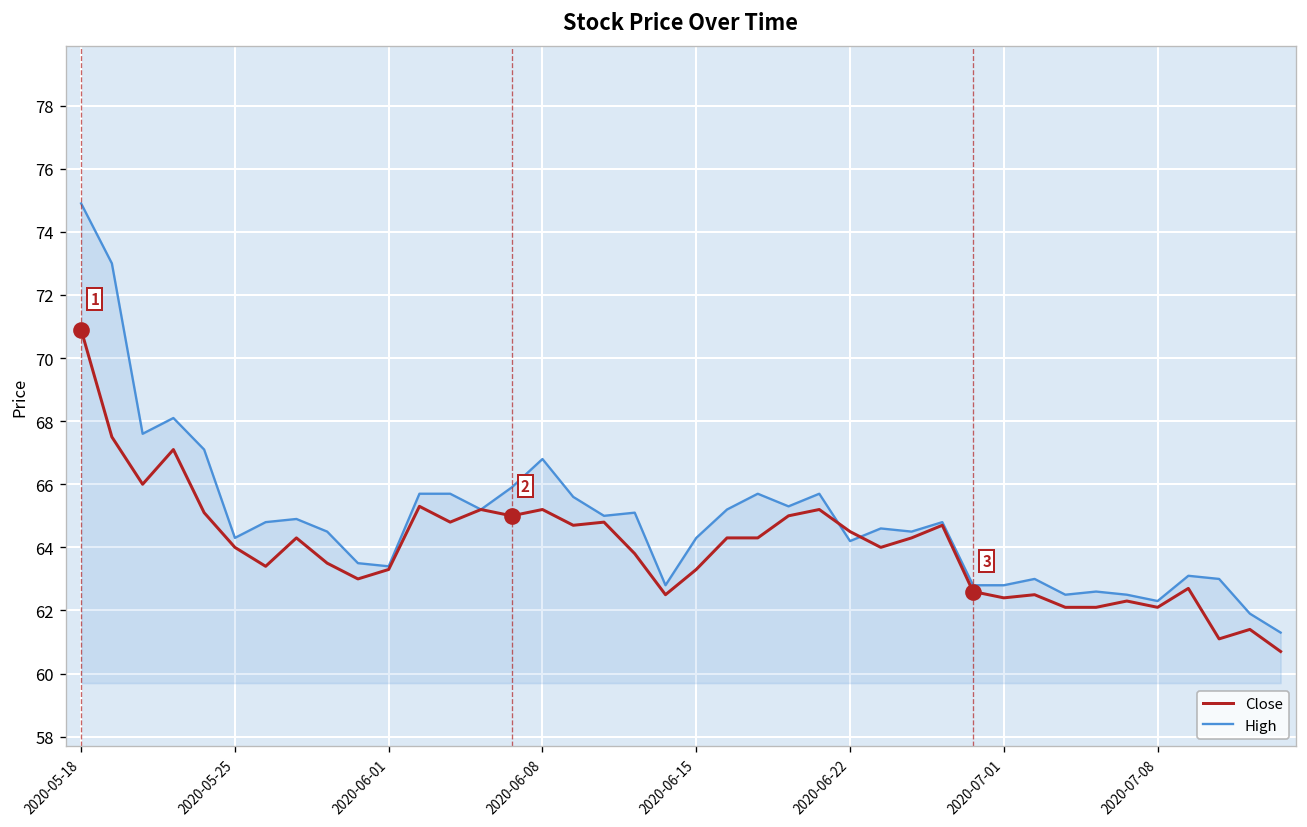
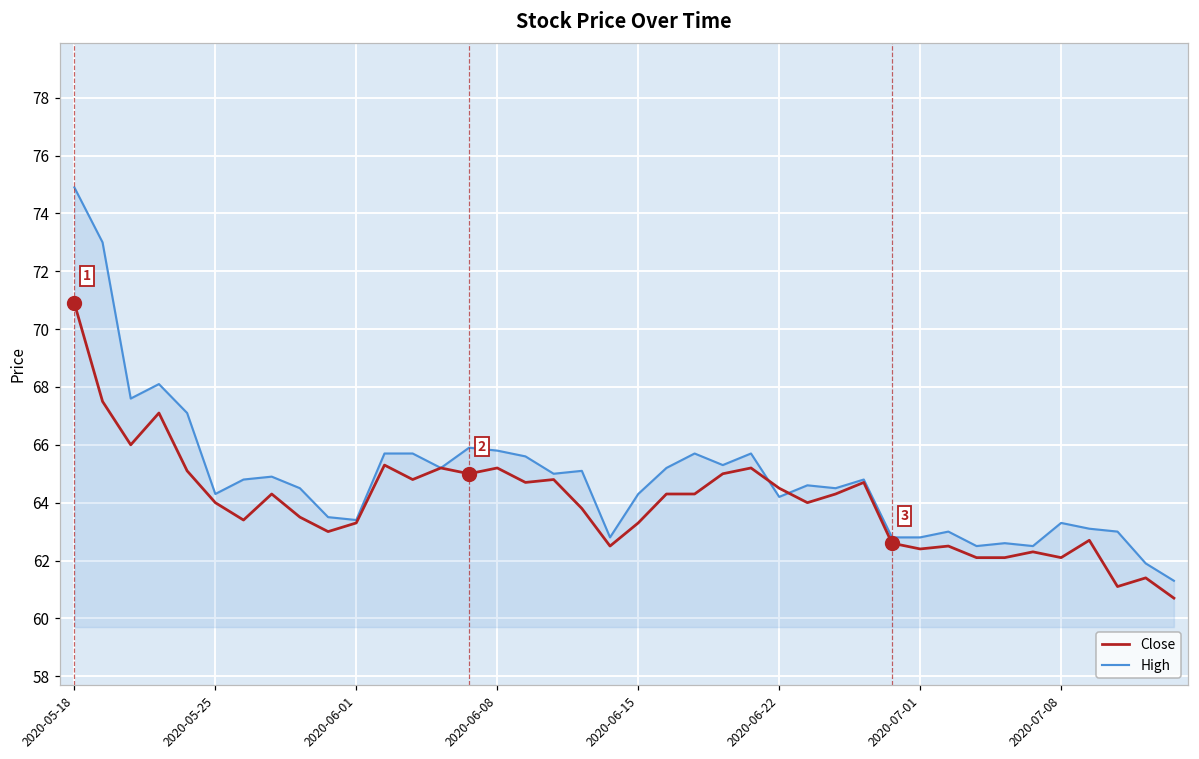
  {
    "High": {
      "2020-05-18": 74.9,
      "2020-05-25": 64.3,
      "2020-06-01": 63.4,
-     "2020-06-08": 66.8,
+     "2020-06-08": 65.8,
      "2020-06-15": 64.3,
      "2020-06-22": 64.2,
      "2020-07-01": 62.8,
-     "2020-07-08": 62.3
+     "2020-07-08": 63.3
    }
  }
